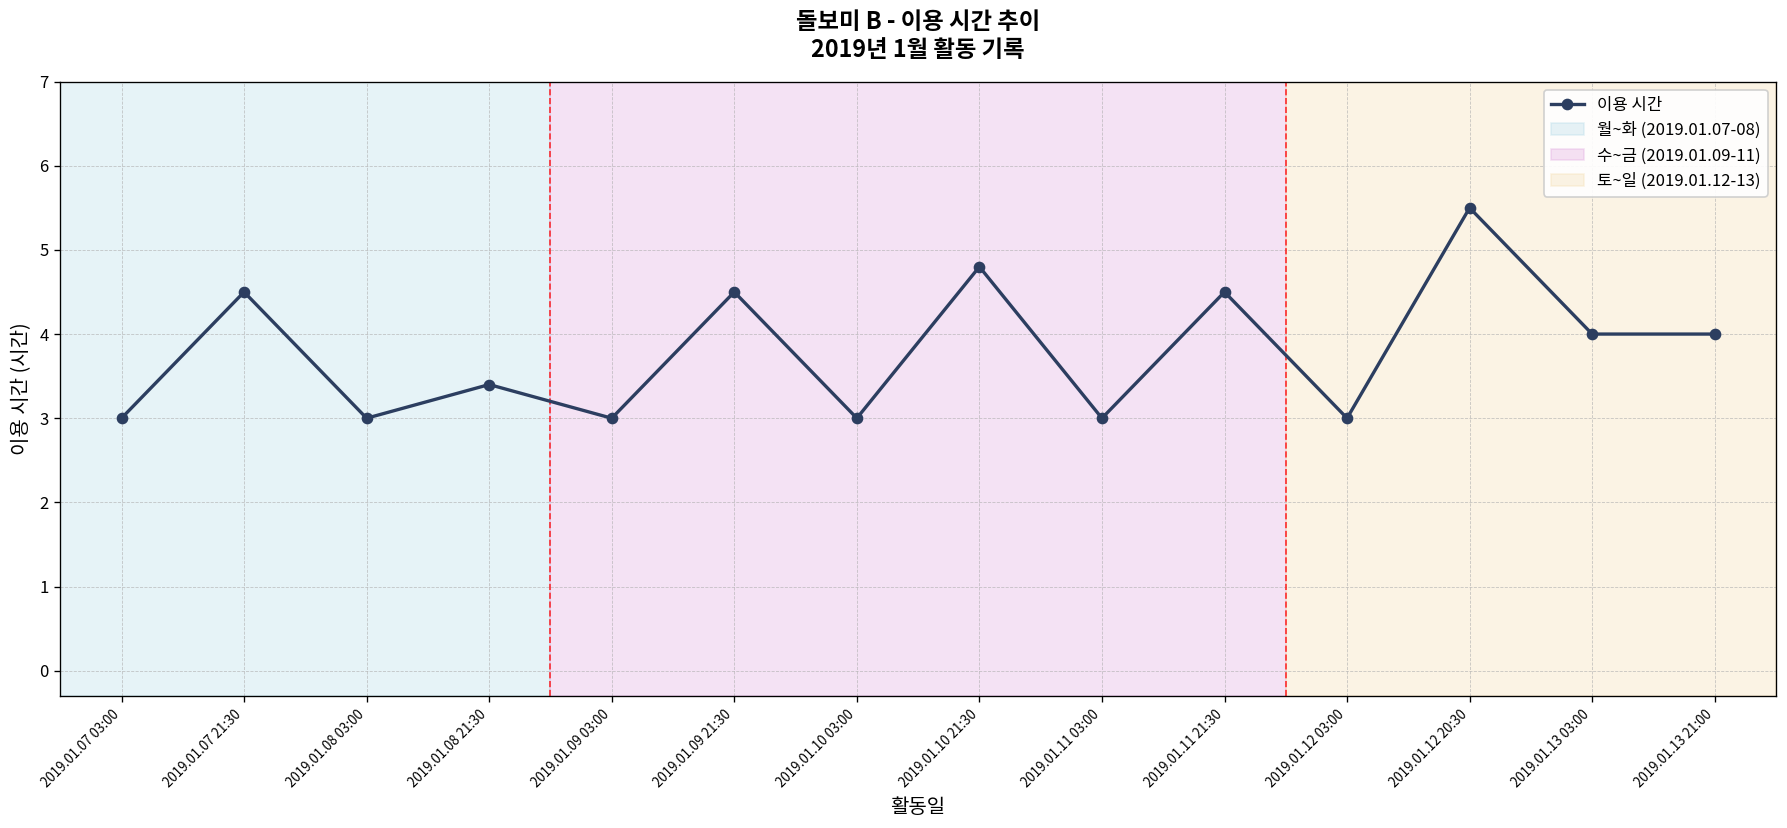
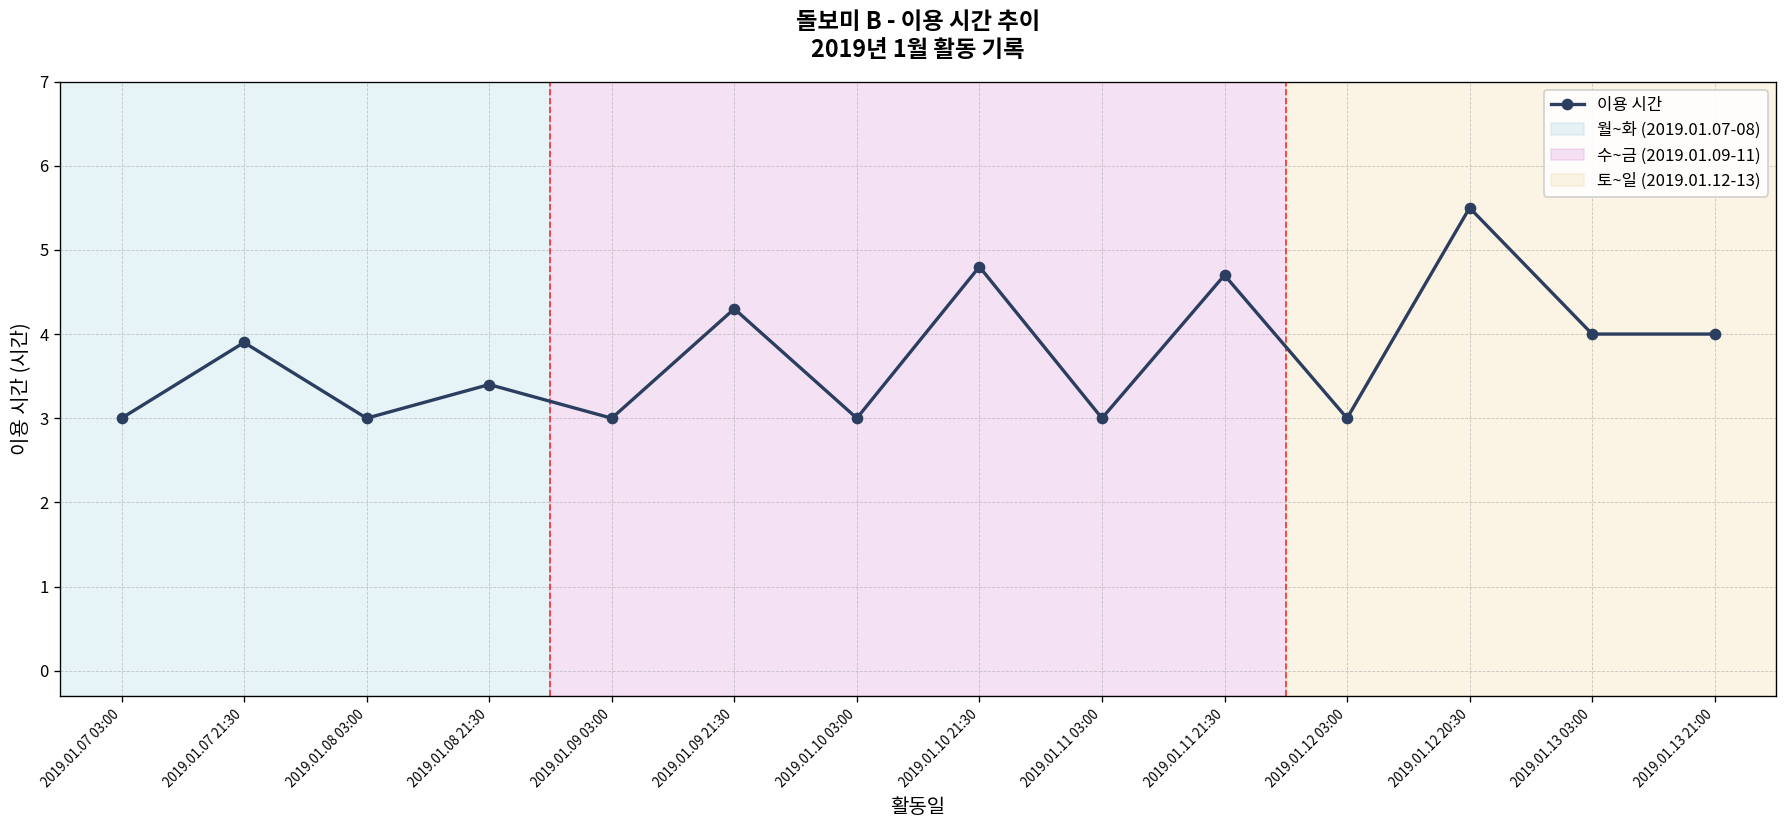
  {
    "2019.01.07 03:00": 3.0,
-   "2019.01.07 21:30": 4.5,
+   "2019.01.07 21:30": 3.9,
    "2019.01.08 03:00": 3.0,
    "2019.01.08 21:30": 3.4,
    "2019.01.09 03:00": 3.0,
-   "2019.01.09 21:30": 4.5,
+   "2019.01.09 21:30": 4.3,
    "2019.01.10 03:00": 3.0,
    "2019.01.10 21:30": 4.8,
    "2019.01.11 03:00": 3.0,
-   "2019.01.11 21:30": 4.5,
+   "2019.01.11 21:30": 4.7,
    "2019.01.12 03:00": 3.0,
    "2019.01.12 20:30": 5.5,
    "2019.01.13 03:00": 4.0,
    "2019.01.13 21:00": 4.0
  }
